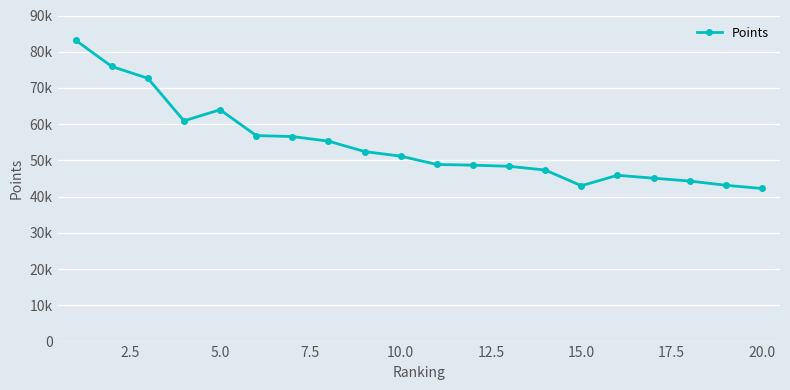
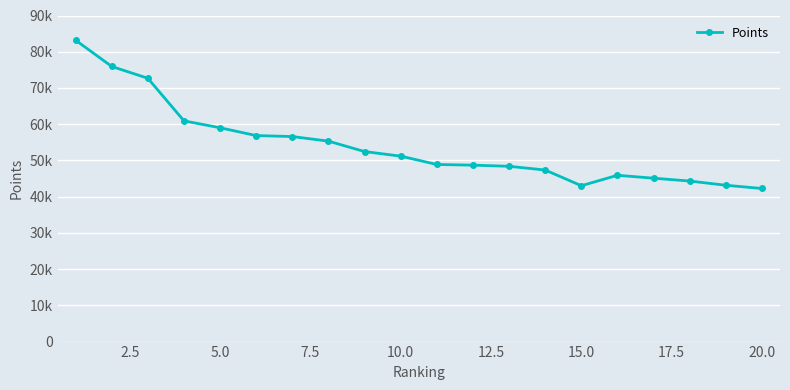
  {
-   "5.0": 64000,
+   "5.0": 59000,
    "10.0": 51000,
    "15.0": 43000,
    "20.0": 42000
  }
